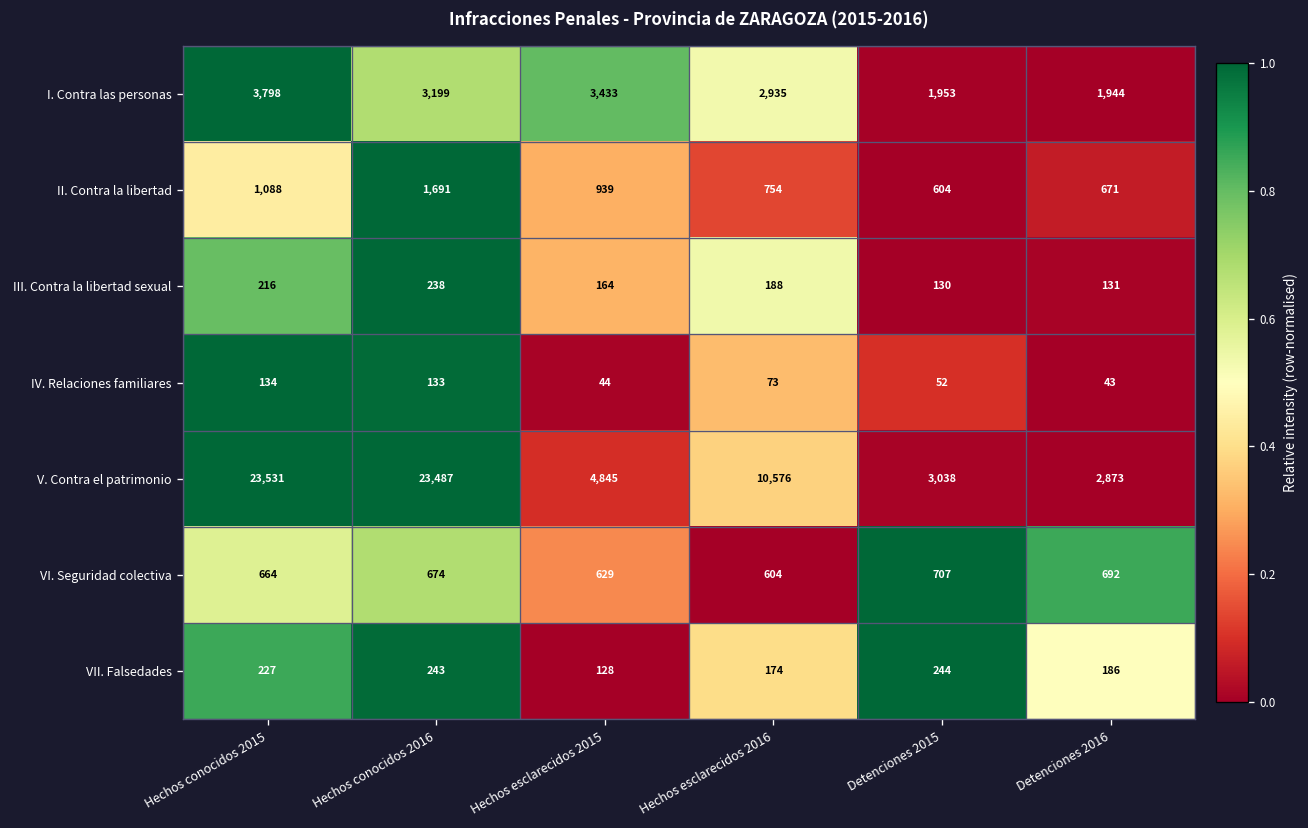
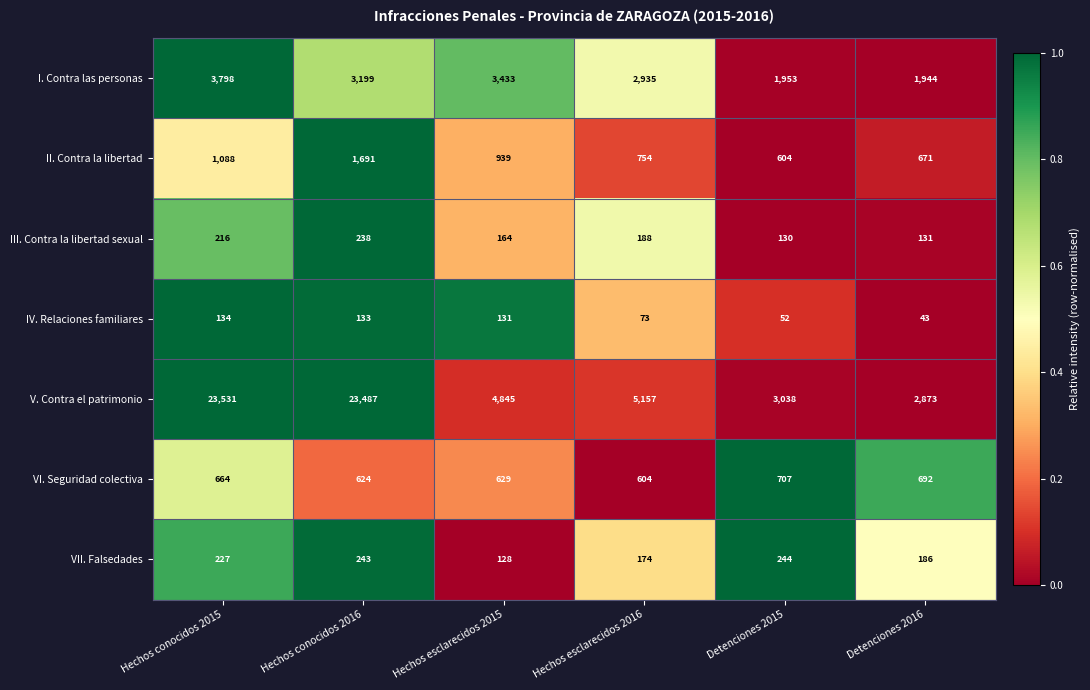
  {
    "I. Contra las personas": {
      "Hechos conocidos 2015": "3,798",
      "Hechos conocidos 2016": "3,199",
      "Hechos esclarecidos 2015": "3,433",
      "Hechos esclarecidos 2016": "2,935",
      "Detenciones 2015": "1,953",
      "Detenciones 2016": "1,944"
    },
    "II. Contra la libertad": {
      "Hechos conocidos 2015": "1,088",
      "Hechos conocidos 2016": "1,691",
      "Hechos esclarecidos 2015": "939",
      "Hechos esclarecidos 2016": "754",
      "Detenciones 2015": "604",
      "Detenciones 2016": "671"
    },
    "III. Contra la libertad sexual": {
      "Hechos conocidos 2015": "216",
      "Hechos conocidos 2016": "238",
      "Hechos esclarecidos 2015": "164",
      "Hechos esclarecidos 2016": "188",
      "Detenciones 2015": "130",
      "Detenciones 2016": "131"
    },
    "IV. Relaciones familiares": {
      "Hechos conocidos 2015": "134",
      "Hechos conocidos 2016": "133",
-     "Hechos esclarecidos 2015": "44",
+     "Hechos esclarecidos 2015": "131",
      "Hechos esclarecidos 2016": "73",
      "Detenciones 2015": "52",
      "Detenciones 2016": "43"
    },
    "V. Contra el patrimonio": {
      "Hechos conocidos 2015": "23,531",
      "Hechos conocidos 2016": "23,487",
      "Hechos esclarecidos 2015": "4,845",
-     "Hechos esclarecidos 2016": "10,576",
+     "Hechos esclarecidos 2016": "5,157",
      "Detenciones 2015": "3,038",
      "Detenciones 2016": "2,873"
    },
    "VI. Seguridad colectiva": {
      "Hechos conocidos 2015": "664",
-     "Hechos conocidos 2016": "674",
+     "Hechos conocidos 2016": "624",
      "Hechos esclarecidos 2015": "629",
      "Hechos esclarecidos 2016": "604",
      "Detenciones 2015": "707",
      "Detenciones 2016": "692"
    },
    "VII. Falsedades": {
      "Hechos conocidos 2015": "227",
      "Hechos conocidos 2016": "243",
      "Hechos esclarecidos 2015": "128",
      "Hechos esclarecidos 2016": "174",
      "Detenciones 2015": "244",
      "Detenciones 2016": "186"
    }
  }
